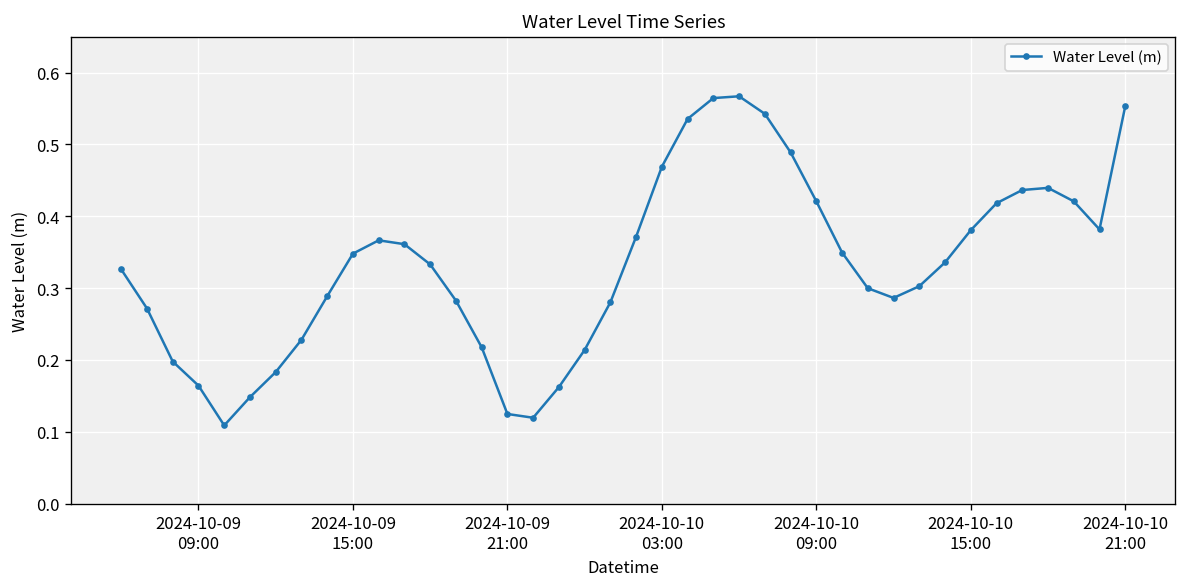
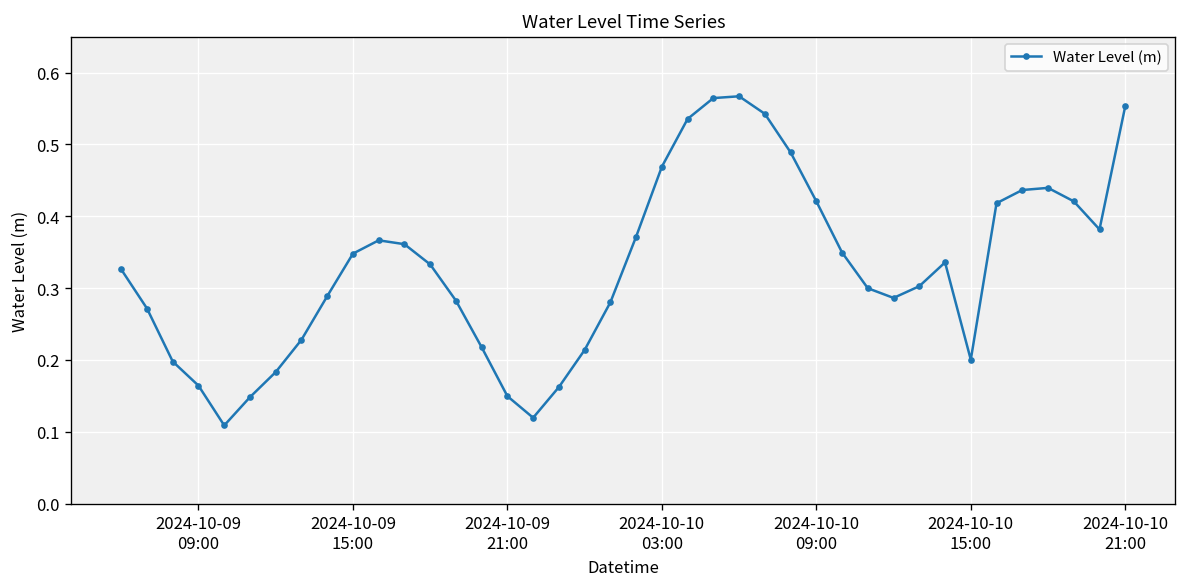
  {
    "2024-10-09 09:00": 0.16,
    "2024-10-09 15:00": 0.35,
-   "2024-10-09 21:00": 0.12,
+   "2024-10-09 21:00": 0.15,
    "2024-10-10 03:00": 0.47,
    "2024-10-10 09:00": 0.42,
-   "2024-10-10 15:00": 0.38,
+   "2024-10-10 15:00": 0.20,
    "2024-10-10 21:00": 0.55
  }
